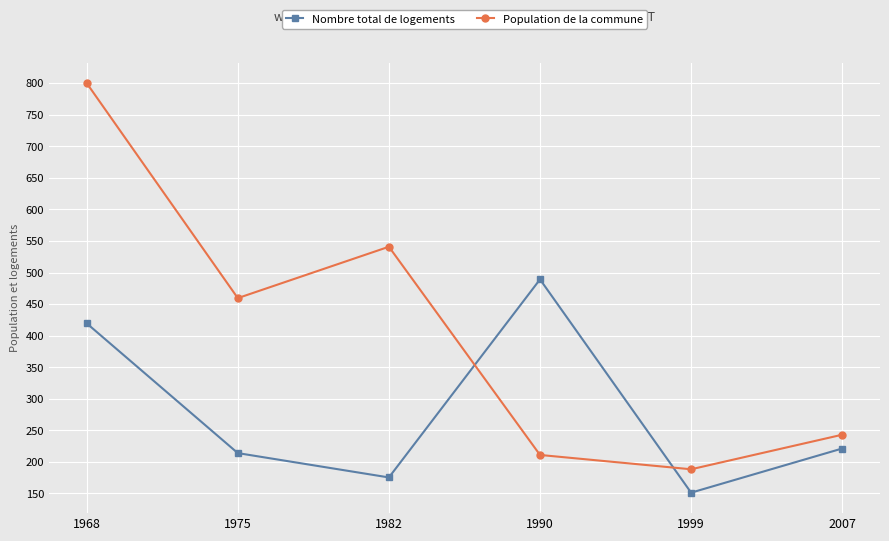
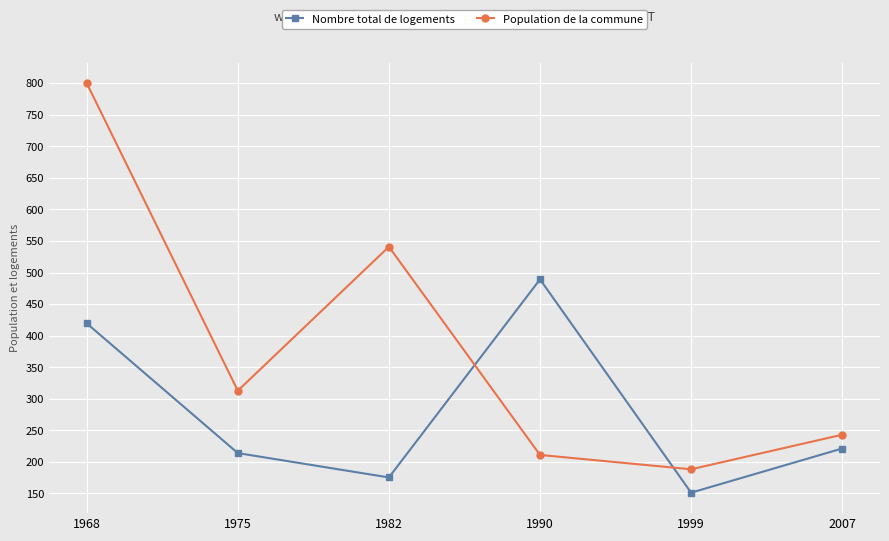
  {
    "Nombre total de logements": {
      "1968": 420,
      "1975": 210,
      "1982": 180,
      "1990": 490,
      "1999": 150,
      "2007": 220
    },
    "Population de la commune": {
      "1968": 800,
-     "1975": 460,
+     "1975": 310,
      "1982": 540,
      "1990": 210,
      "1999": 190,
      "2007": 240
    }
  }
